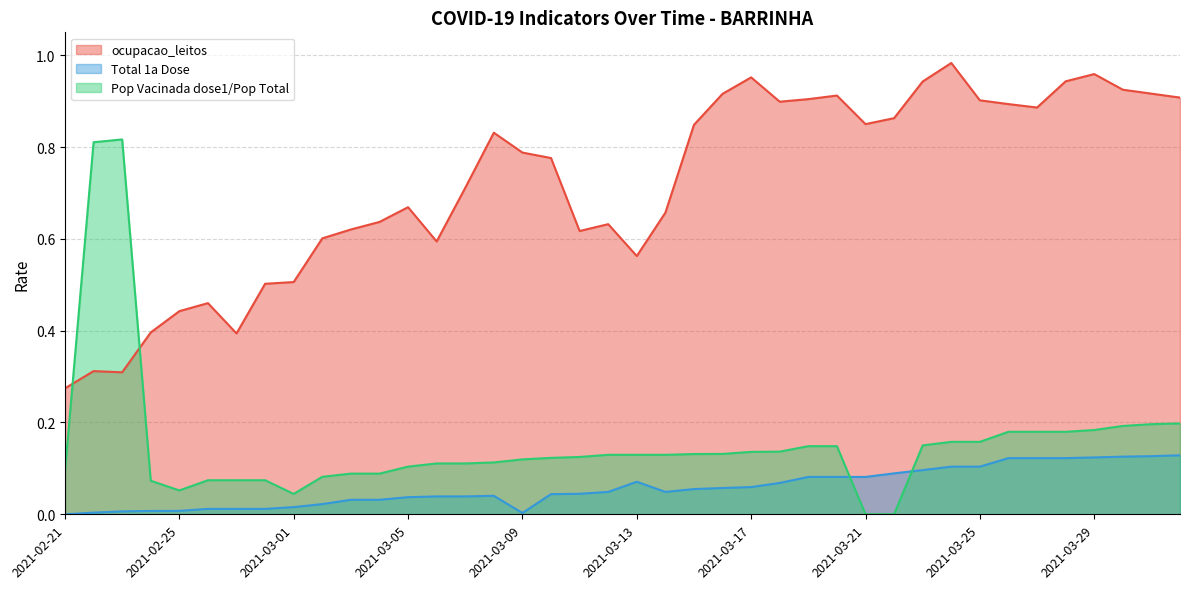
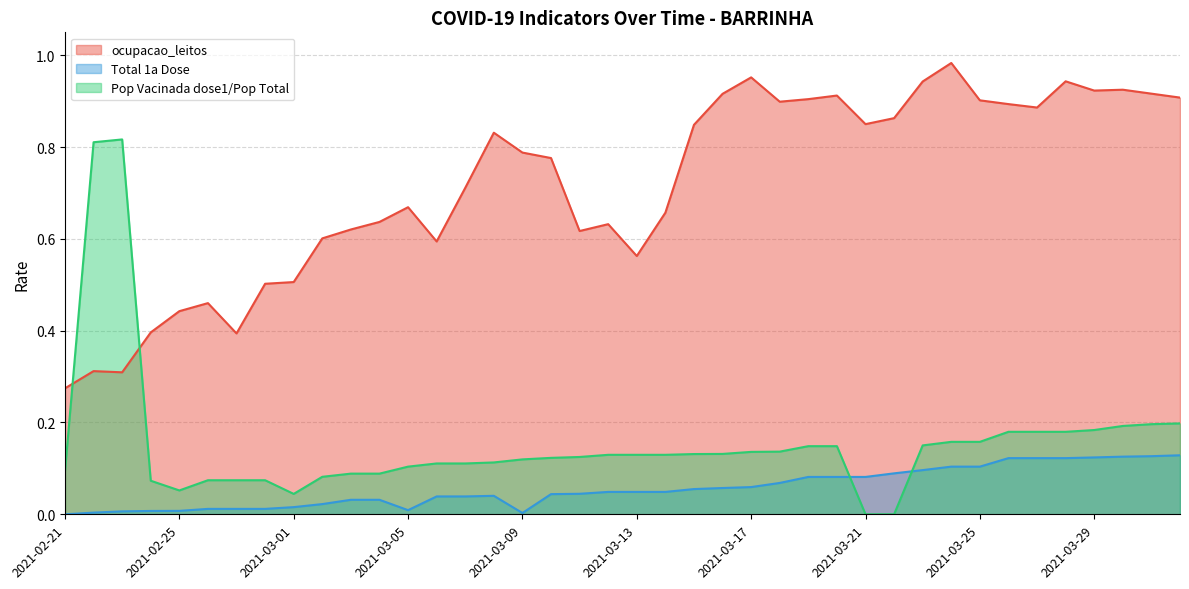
  {
    "ocupacao_leitos": {
      "2021-02-21": 0.27,
      "2021-02-25": 0.44,
      "2021-03-01": 0.51,
      "2021-03-05": 0.67,
      "2021-03-09": 0.79,
      "2021-03-13": 0.56,
      "2021-03-17": 0.95,
      "2021-03-21": 0.85,
      "2021-03-25": 0.90,
-     "2021-03-29": 0.96
+     "2021-03-29": 0.92
    },
    "Total 1a Dose": {
      "2021-02-21": 0.00,
      "2021-02-25": 0.01,
      "2021-03-01": 0.02,
-     "2021-03-05": 0.04,
+     "2021-03-05": 0.01,
      "2021-03-09": 0.00,
-     "2021-03-13": 0.07,
+     "2021-03-13": 0.05,
      "2021-03-17": 0.06,
      "2021-03-21": 0.08,
      "2021-03-25": 0.10,
      "2021-03-29": 0.12
    },
    "Pop Vacinada dose1/Pop Total": {
      "2021-02-21": 0.09,
      "2021-02-25": 0.05,
      "2021-03-01": 0.04,
      "2021-03-05": 0.10,
      "2021-03-09": 0.12,
      "2021-03-13": 0.13,
      "2021-03-17": 0.14,
      "2021-03-21": 0.00,
      "2021-03-25": 0.16,
      "2021-03-29": 0.18
    }
  }
